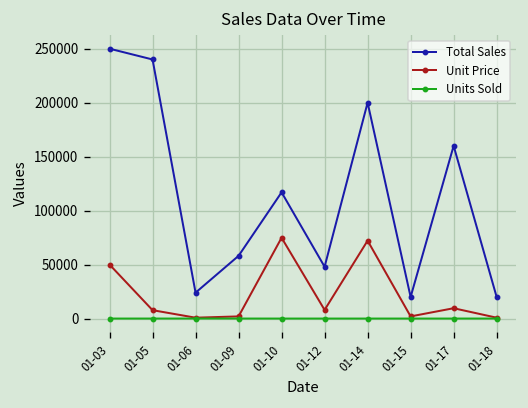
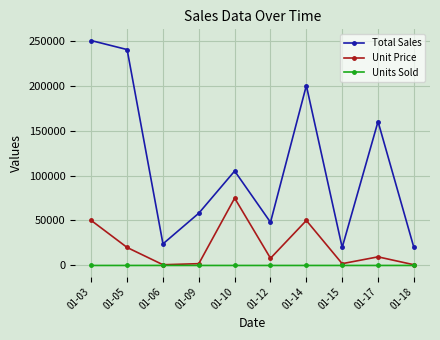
  {
    "Total Sales": {
      "01-03": 250000,
      "01-05": 240000,
      "01-06": 20000,
      "01-09": 60000,
-     "01-10": 120000,
+     "01-10": 110000,
      "01-12": 50000,
      "01-14": 200000,
      "01-15": 20000,
      "01-17": 160000,
      "01-18": 20000
    },
    "Unit Price": {
      "01-03": 50000,
-     "01-05": 10000,
+     "01-05": 20000,
      "01-10": 70000,
      "01-12": 10000,
-     "01-14": 70000,
+     "01-14": 50000,
      "01-17": 10000
    },
    "Units Sold": {
      "01-03": 0,
      "01-05": 0,
      "01-10": 0,
      "01-12": 0,
      "01-14": 0,
      "01-17": 0
    }
  }
